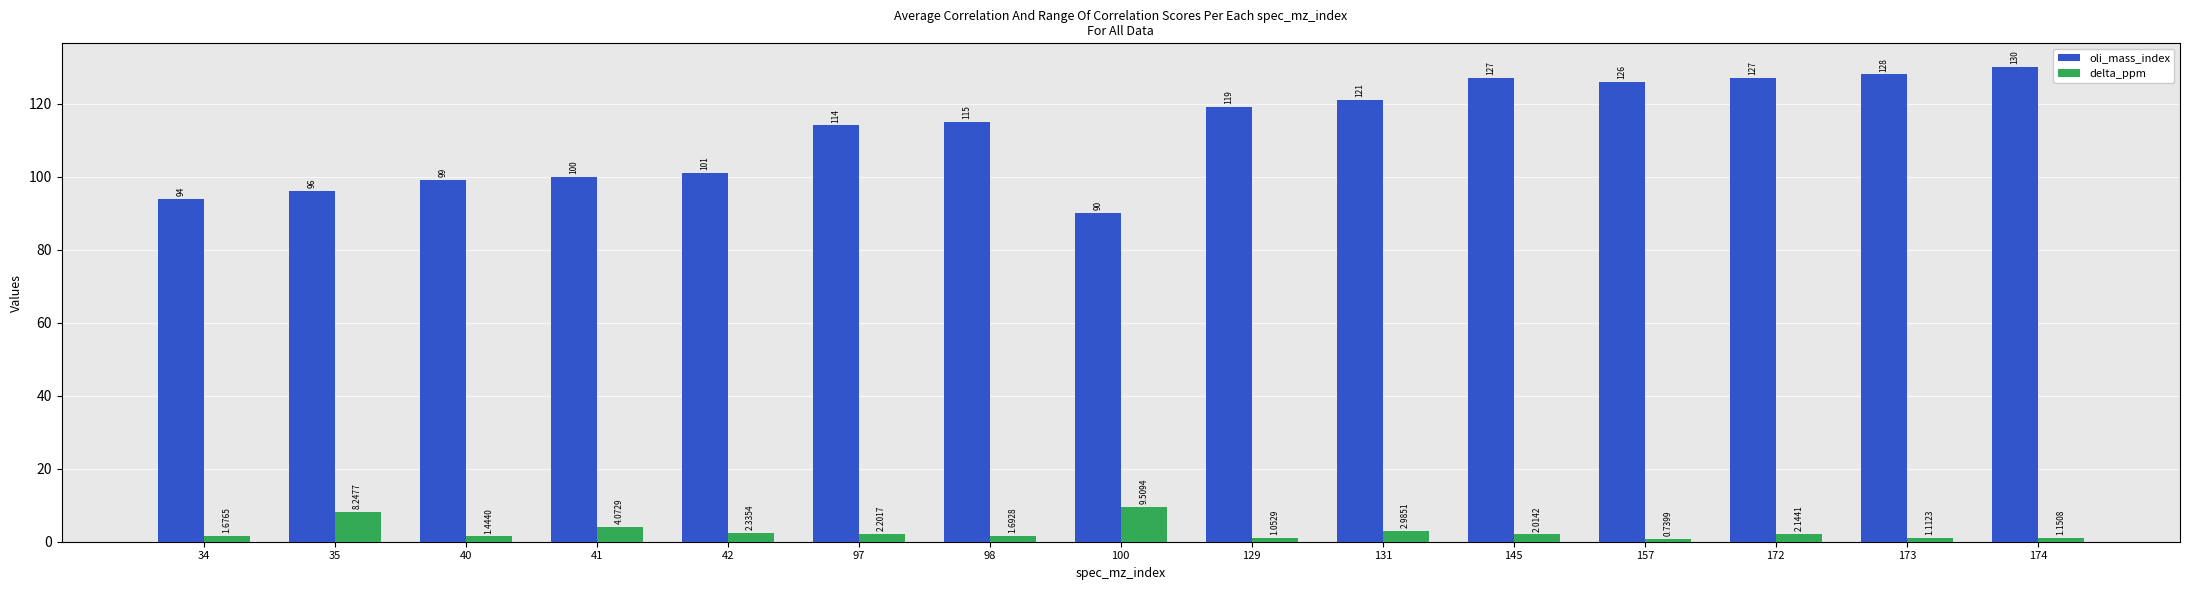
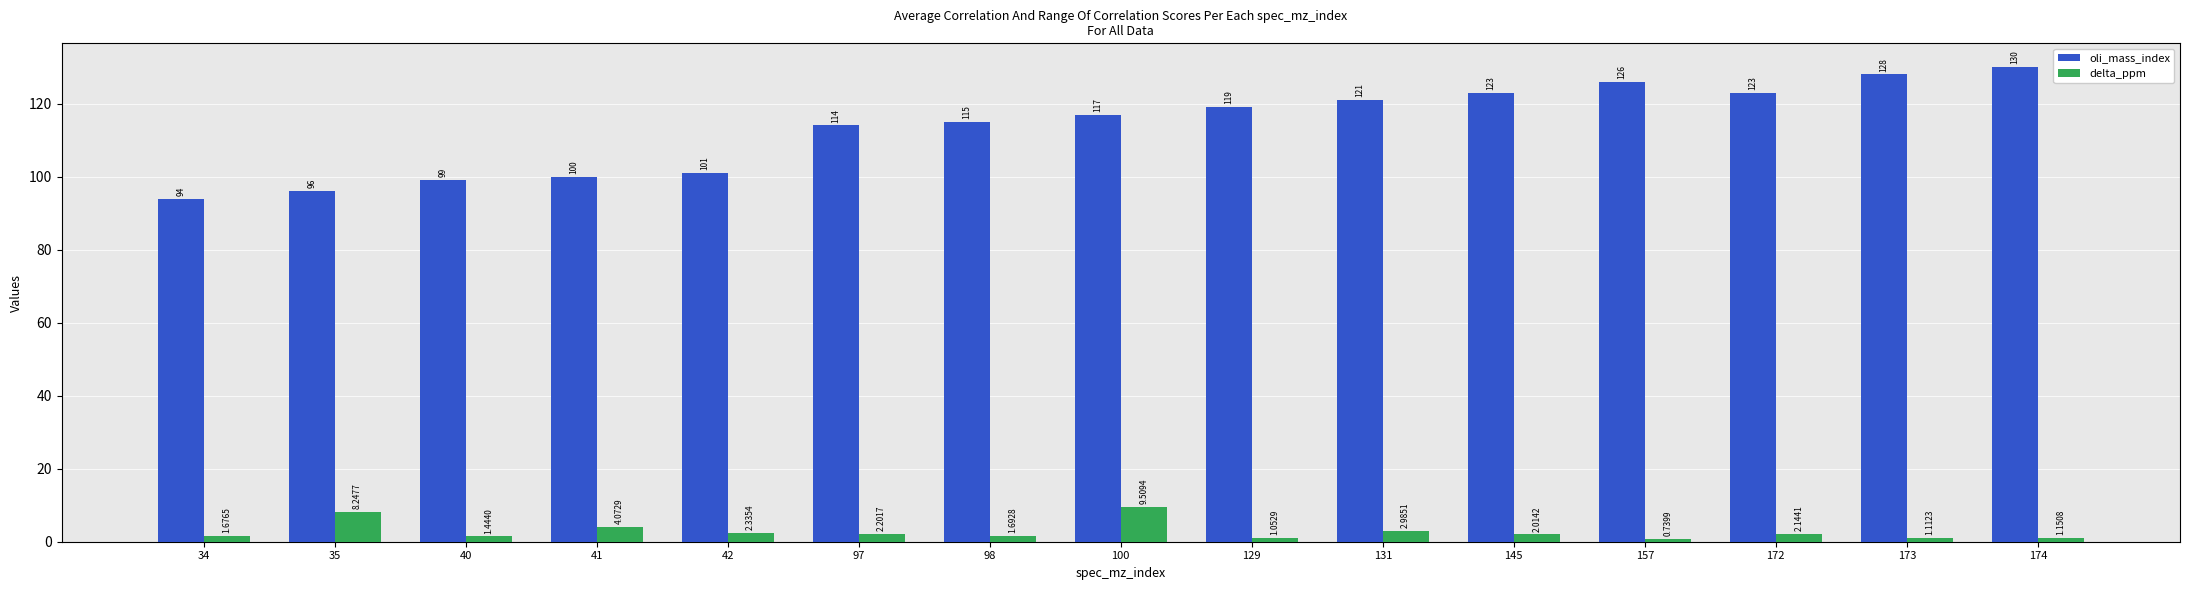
  {
    "oli_mass_index": {
      "34": 94,
      "35": 96,
      "40": 99,
      "41": 100,
      "42": 101,
      "97": 114,
      "98": 115,
-     "100": 90,
+     "100": 117,
      "129": 119,
      "131": 121,
-     "145": 127,
+     "145": 123,
      "157": 126,
-     "172": 127,
+     "172": 123,
      "173": 128,
      "174": 130
    },
    "delta_ppm": {
      "34": 1.6765,
      "35": 8.2477,
      "40": 1.4440,
      "41": 4.0729,
      "42": 2.3354,
      "97": 2.2017,
      "98": 1.6928,
      "100": 9.5094,
      "129": 1.0529,
      "131": 2.9851,
      "145": 2.0142,
      "157": 0.7399,
      "172": 2.1441,
      "173": 1.1123,
      "174": 1.1508
    }
  }
